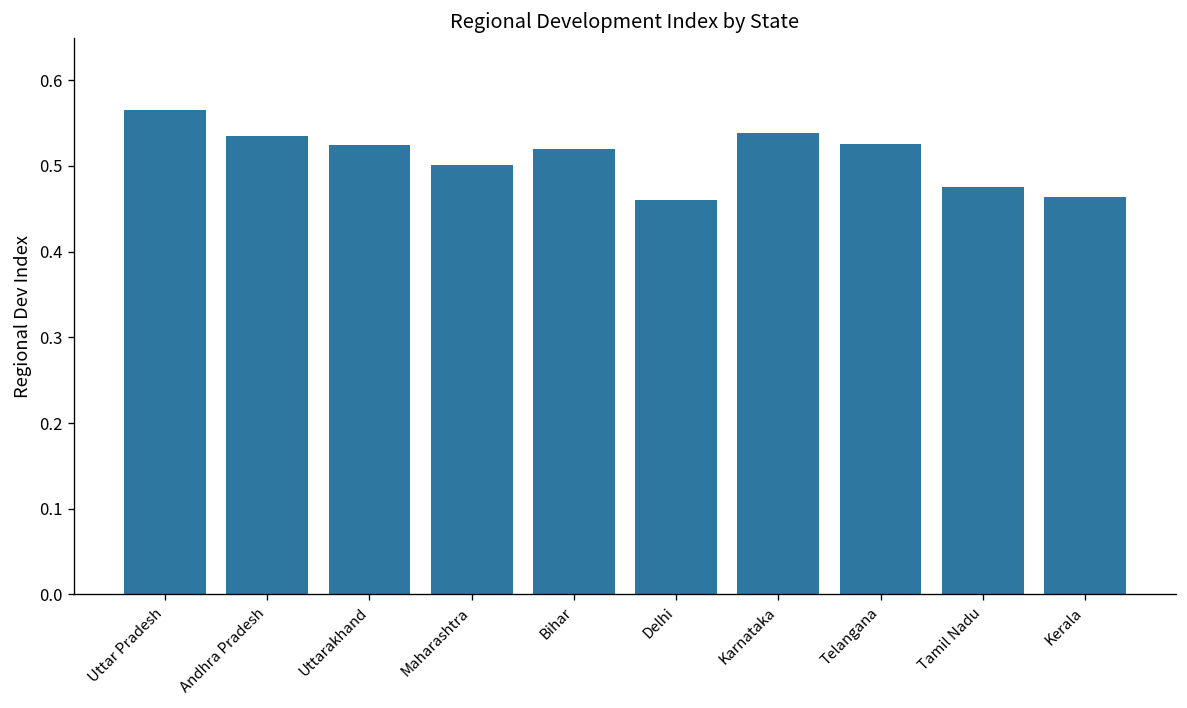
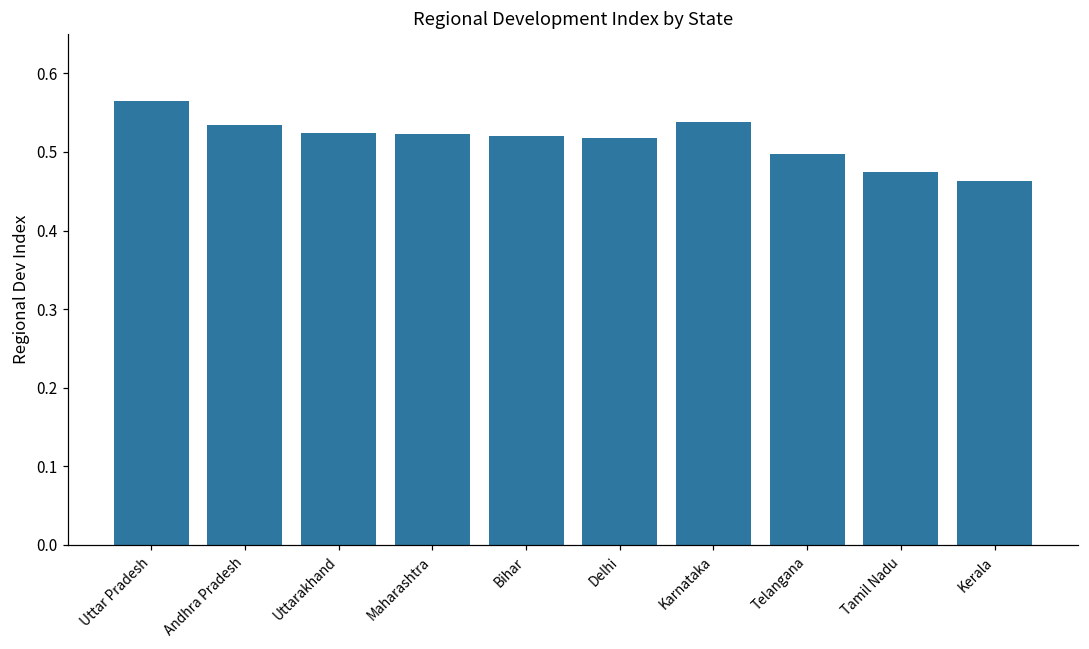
  {
    "Uttar Pradesh": 0.56,
    "Andhra Pradesh": 0.53,
    "Uttarakhand": 0.52,
-   "Maharashtra": 0.50,
+   "Maharashtra": 0.52,
    "Bihar": 0.52,
-   "Delhi": 0.46,
+   "Delhi": 0.52,
    "Karnataka": 0.54,
-   "Telangana": 0.53,
+   "Telangana": 0.50,
    "Tamil Nadu": 0.47,
    "Kerala": 0.46
  }
